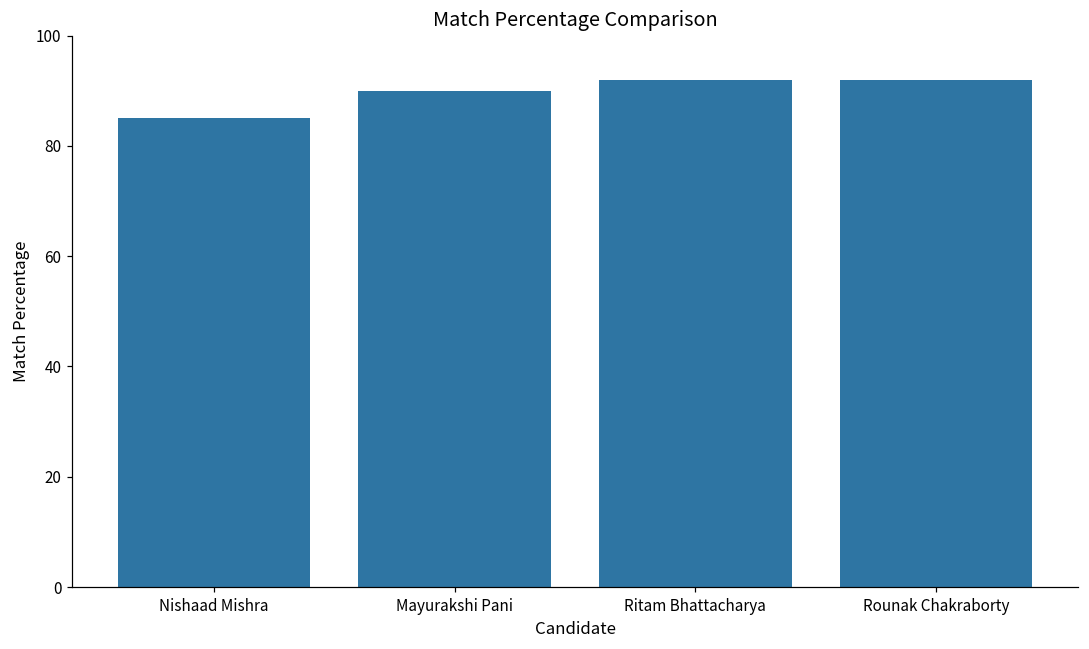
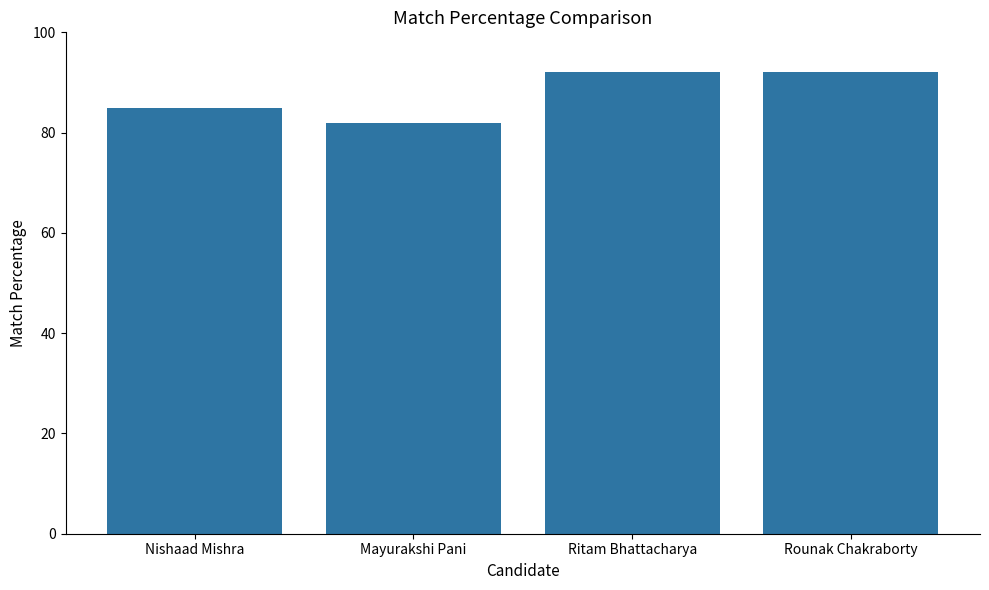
  {
    "Nishaad Mishra": 85,
-   "Mayurakshi Pani": 90,
+   "Mayurakshi Pani": 82,
    "Ritam Bhattacharya": 92,
    "Rounak Chakraborty": 92
  }
